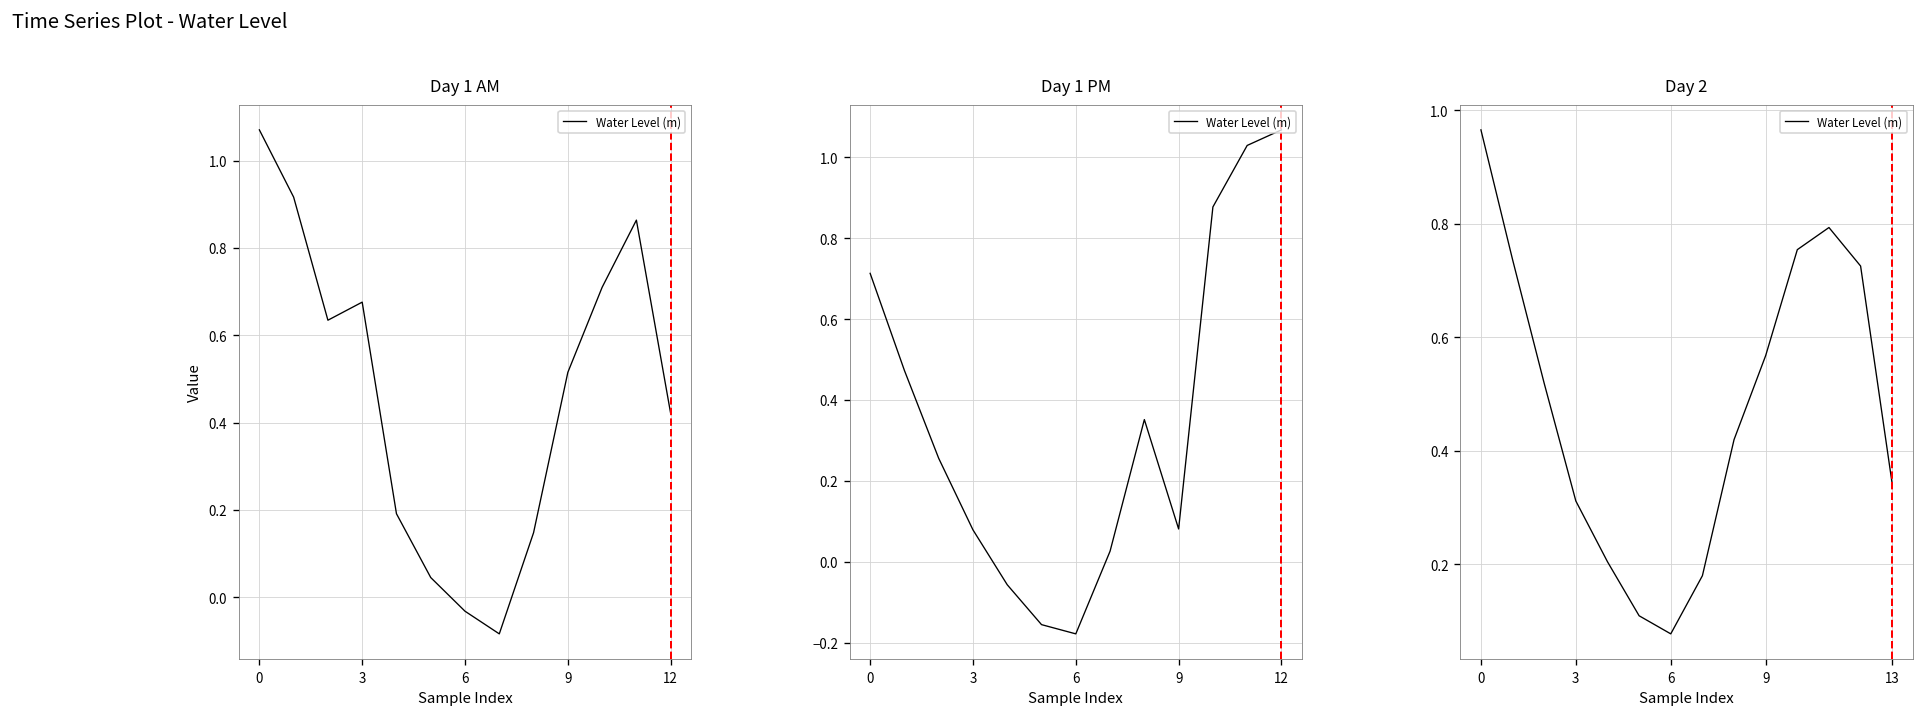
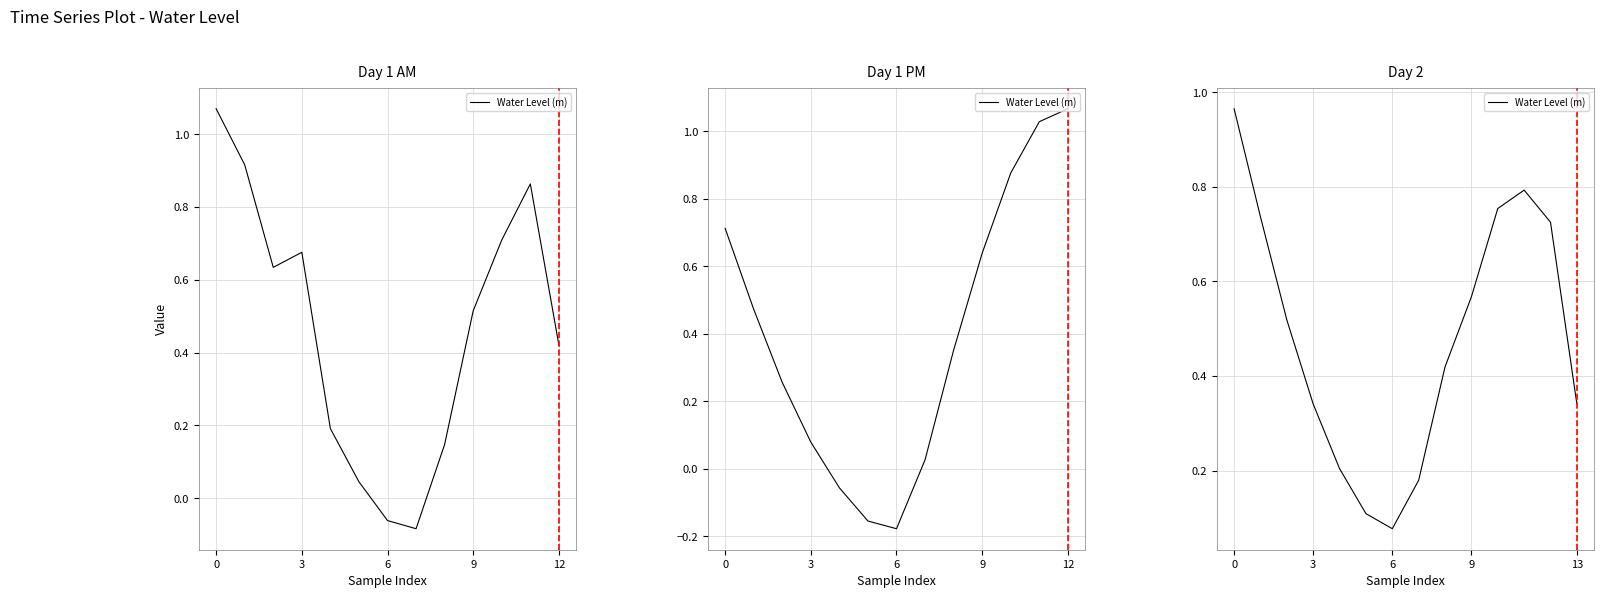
  {
    "Day 1 AM": {
      "0": 1.07,
      "3": 0.68,
-     "6": -0.03,
+     "6": -0.06,
      "9": 0.52,
      "12": 0.42
    },
    "Day 1 PM": {
      "0": 0.71,
      "3": 0.08,
      "6": -0.18,
-     "9": 0.08
+     "9": 0.64
    },
    "Day 2": {
      "0": 0.97,
-     "3": 0.31,
+     "3": 0.34,
      "6": 0.08,
      "9": 0.57,
      "13": 0.34
    }
  }
